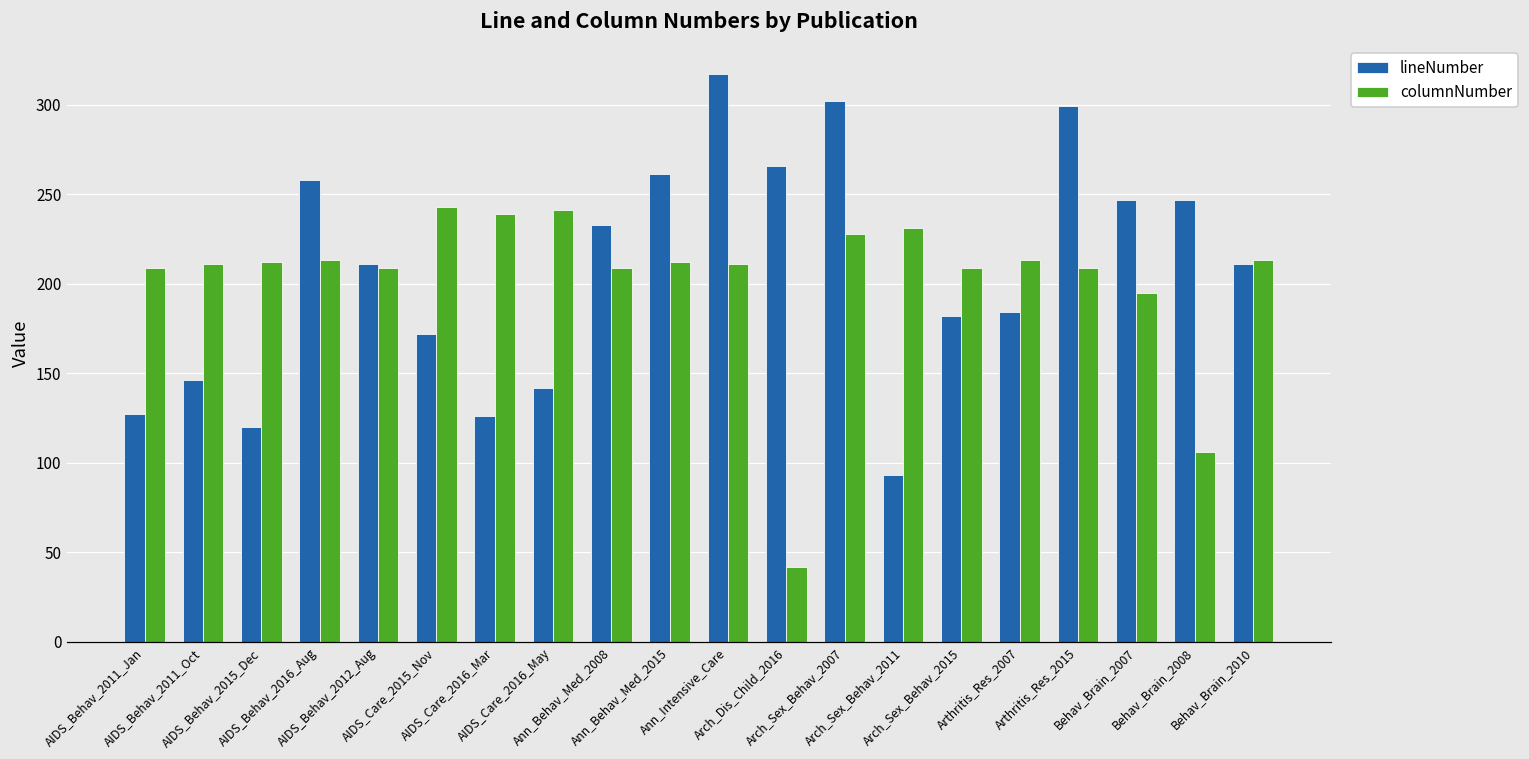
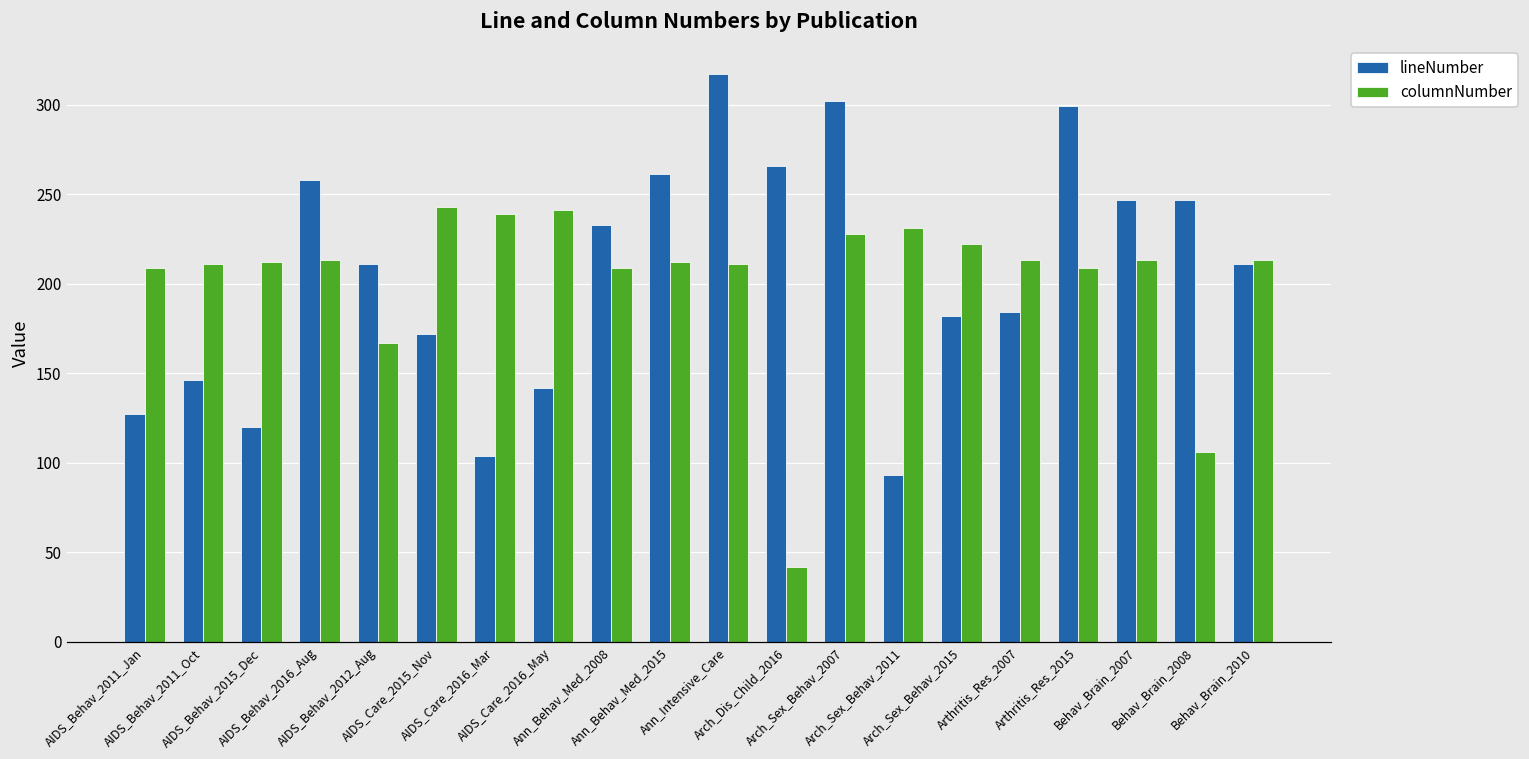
  {
    "lineNumber": {
      "AIDS_Behav_2011_Jan": 127,
      "AIDS_Behav_2011_Oct": 146,
      "AIDS_Behav_2015_Dec": 120,
      "AIDS_Behav_2016_Aug": 258,
      "AIDS_Behav_2012_Aug": 211,
      "AIDS_Care_2015_Nov": 172,
-     "AIDS_Care_2016_Mar": 126,
+     "AIDS_Care_2016_Mar": 104,
      "AIDS_Care_2016_May": 142,
      "Ann_Behav_Med_2008": 233,
      "Ann_Behav_Med_2015": 261,
      "Ann_Intensive_Care": 317,
      "Arch_Dis_Child_2016": 266,
      "Arch_Sex_Behav_2007": 302,
      "Arch_Sex_Behav_2011": 93,
      "Arch_Sex_Behav_2015": 182,
      "Arthritis_Res_2007": 184,
      "Arthritis_Res_2015": 299,
      "Behav_Brain_2007": 247,
      "Behav_Brain_2008": 247,
      "Behav_Brain_2010": 211
    },
    "columnNumber": {
      "AIDS_Behav_2011_Jan": 209,
      "AIDS_Behav_2011_Oct": 211,
      "AIDS_Behav_2015_Dec": 212,
      "AIDS_Behav_2016_Aug": 213,
-     "AIDS_Behav_2012_Aug": 209,
+     "AIDS_Behav_2012_Aug": 167,
      "AIDS_Care_2015_Nov": 243,
      "AIDS_Care_2016_Mar": 239,
      "AIDS_Care_2016_May": 241,
      "Ann_Behav_Med_2008": 209,
      "Ann_Behav_Med_2015": 212,
      "Ann_Intensive_Care": 211,
      "Arch_Dis_Child_2016": 42,
      "Arch_Sex_Behav_2007": 228,
      "Arch_Sex_Behav_2011": 231,
-     "Arch_Sex_Behav_2015": 209,
+     "Arch_Sex_Behav_2015": 222,
      "Arthritis_Res_2007": 213,
      "Arthritis_Res_2015": 209,
-     "Behav_Brain_2007": 195,
+     "Behav_Brain_2007": 213,
      "Behav_Brain_2008": 106,
      "Behav_Brain_2010": 213
    }
  }
